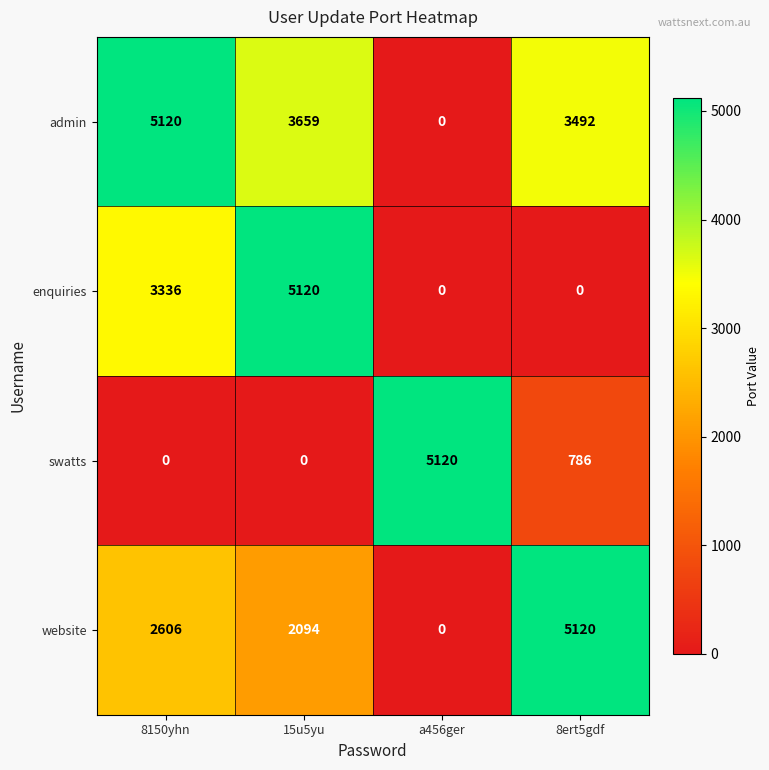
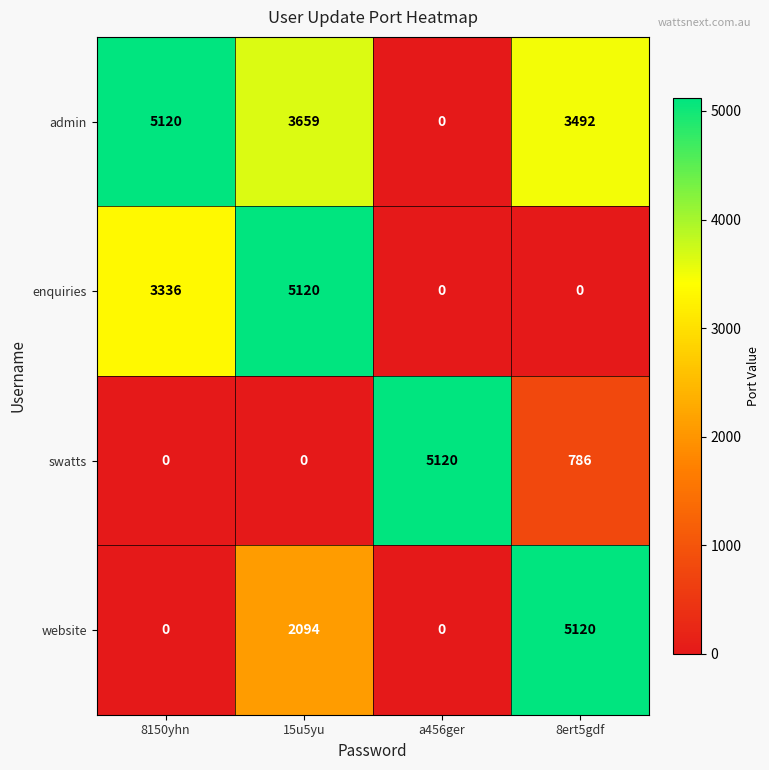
  {
    "admin": {
      "8150yhn": 5120,
      "15u5yu": 3659,
      "a456ger": 0,
      "8ert5gdf": 3492
    },
    "enquiries": {
      "8150yhn": 3336,
      "15u5yu": 5120,
      "a456ger": 0,
      "8ert5gdf": 0
    },
    "swatts": {
      "8150yhn": 0,
      "15u5yu": 0,
      "a456ger": 5120,
      "8ert5gdf": 786
    },
    "website": {
-     "8150yhn": 2606,
+     "8150yhn": 0,
      "15u5yu": 2094,
      "a456ger": 0,
      "8ert5gdf": 5120
    }
  }
